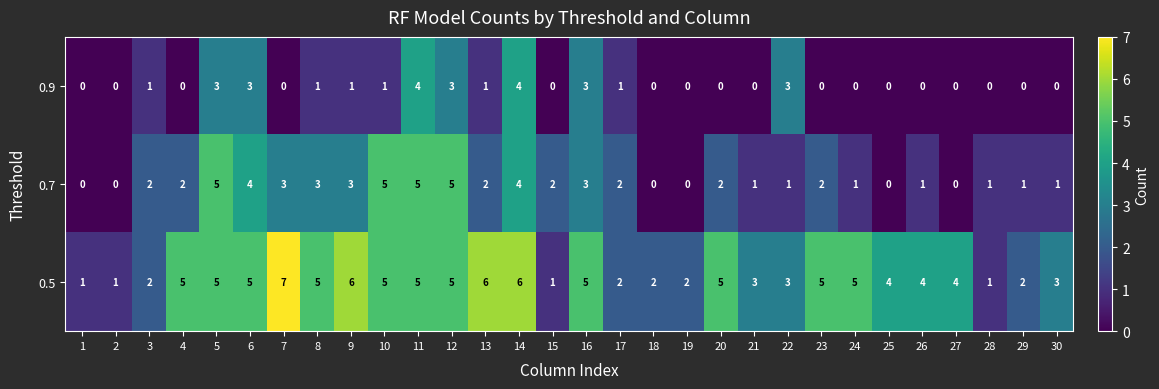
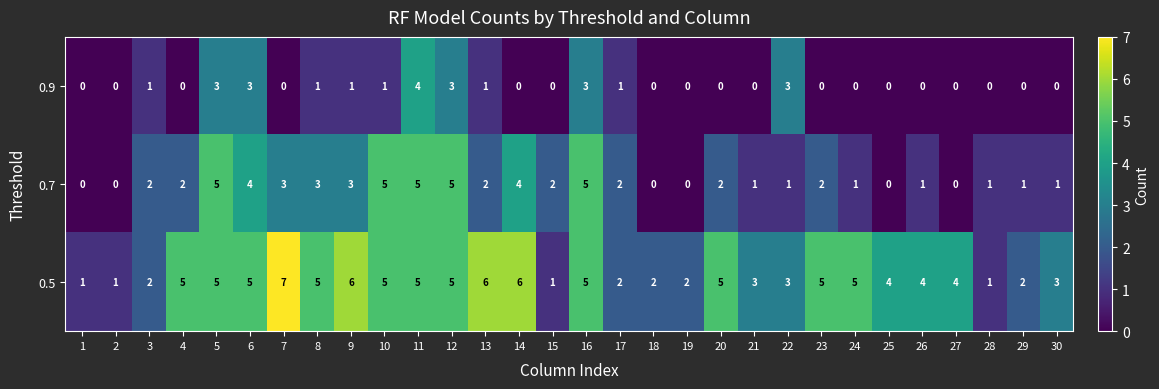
  {
    "0.9": {
      "1": 0,
      "2": 0,
      "3": 1,
      "4": 0,
      "5": 3,
      "6": 3,
      "7": 0,
      "8": 1,
      "9": 1,
      "10": 1,
      "11": 4,
      "12": 3,
      "13": 1,
-     "14": 4,
+     "14": 0,
      "15": 0,
      "16": 3,
      "17": 1,
      "18": 0,
      "19": 0,
      "20": 0,
      "21": 0,
      "22": 3,
      "23": 0,
      "24": 0,
      "25": 0,
      "26": 0,
      "27": 0,
      "28": 0,
      "29": 0,
      "30": 0
    },
    "0.7": {
      "1": 0,
      "2": 0,
      "3": 2,
      "4": 2,
      "5": 5,
      "6": 4,
      "7": 3,
      "8": 3,
      "9": 3,
      "10": 5,
      "11": 5,
      "12": 5,
      "13": 2,
      "14": 4,
      "15": 2,
-     "16": 3,
+     "16": 5,
      "17": 2,
      "18": 0,
      "19": 0,
      "20": 2,
      "21": 1,
      "22": 1,
      "23": 2,
      "24": 1,
      "25": 0,
      "26": 1,
      "27": 0,
      "28": 1,
      "29": 1,
      "30": 1
    },
    "0.5": {
      "1": 1,
      "2": 1,
      "3": 2,
      "4": 5,
      "5": 5,
      "6": 5,
      "7": 7,
      "8": 5,
      "9": 6,
      "10": 5,
      "11": 5,
      "12": 5,
      "13": 6,
      "14": 6,
      "15": 1,
      "16": 5,
      "17": 2,
      "18": 2,
      "19": 2,
      "20": 5,
      "21": 3,
      "22": 3,
      "23": 5,
      "24": 5,
      "25": 4,
      "26": 4,
      "27": 4,
      "28": 1,
      "29": 2,
      "30": 3
    }
  }
